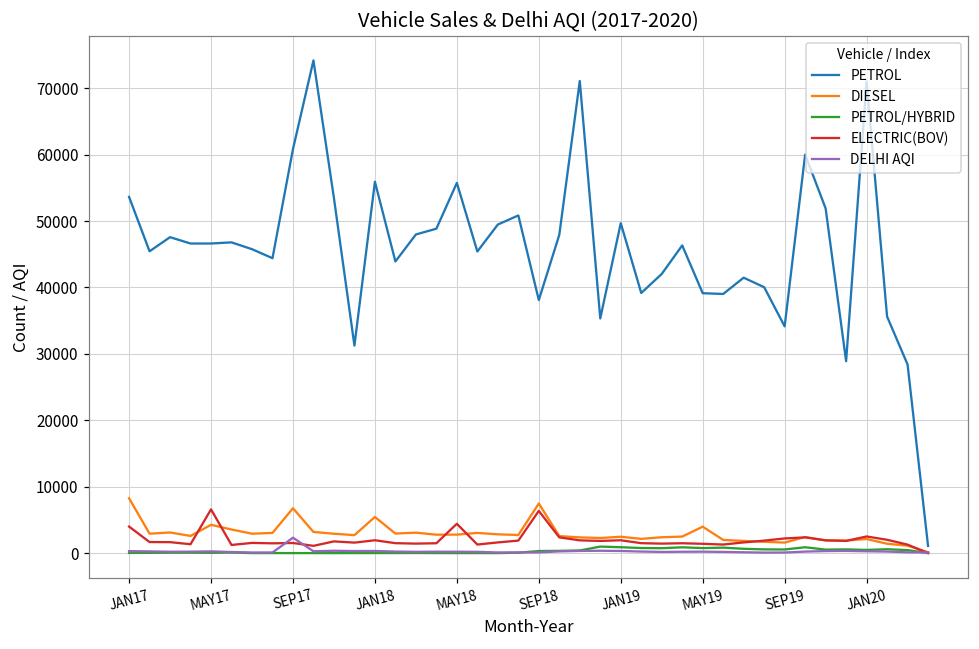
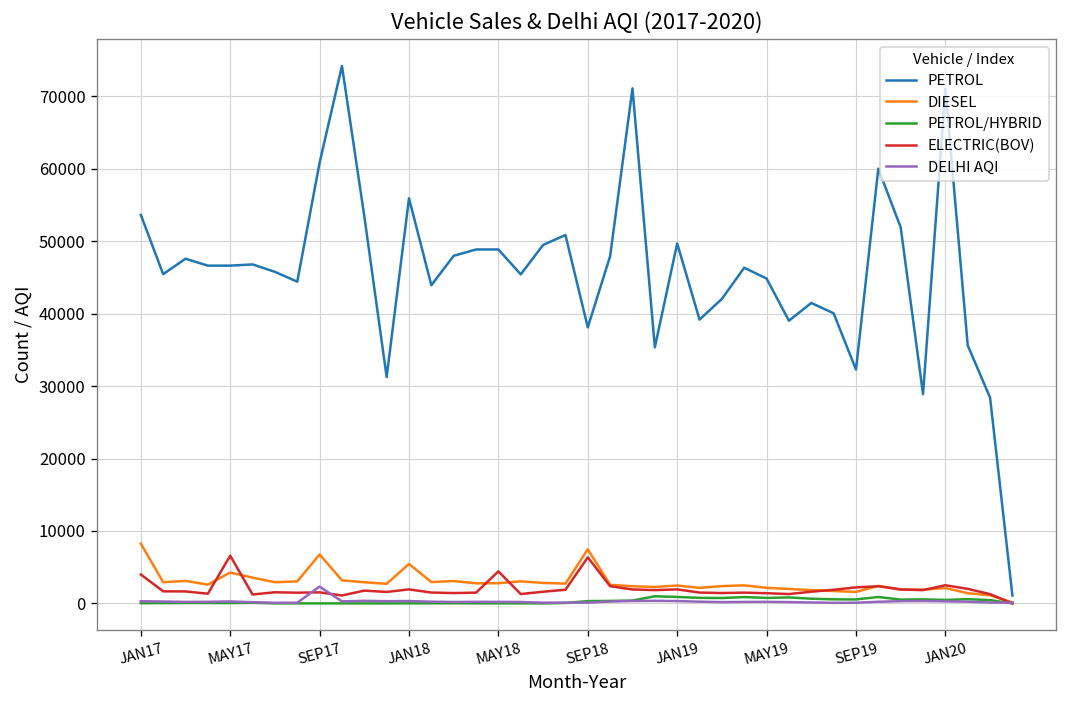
  {
    "PETROL": {
      "JAN17": 54000,
      "MAY17": 47000,
      "SEP17": 61000,
      "JAN18": 56000,
-     "MAY18": 56000,
+     "MAY18": 49000,
      "SEP18": 38000,
      "JAN19": 50000,
-     "MAY19": 39000,
-     "SEP19": 34000
+     "MAY19": 45000,
+     "SEP19": 32000
    },
    "DIESEL": {
      "JAN17": 8000,
      "MAY17": 4000,
      "SEP17": 7000,
      "JAN18": 5000,
      "MAY18": 3000,
      "SEP18": 7000,
      "JAN19": 2000,
-     "MAY19": 4000,
+     "MAY19": 2000,
      "SEP19": 2000
    },
    "PETROL/HYBRID": {
      "SEP17": 0,
      "JAN19": 1000,
      "MAY19": 1000,
      "SEP19": 1000
    },
    "ELECTRIC(BOV)": {
      "JAN17": 4000,
      "MAY17": 7000,
      "SEP17": 2000,
      "JAN18": 2000,
      "MAY18": 4000,
      "SEP18": 6000,
      "JAN19": 2000,
      "MAY19": 1000,
      "SEP19": 2000
    },
    "DELHI AQI": {
      "SEP17": 2000,
      "JAN19": 0,
      "MAY19": 0,
      "SEP19": 0
    }
  }
